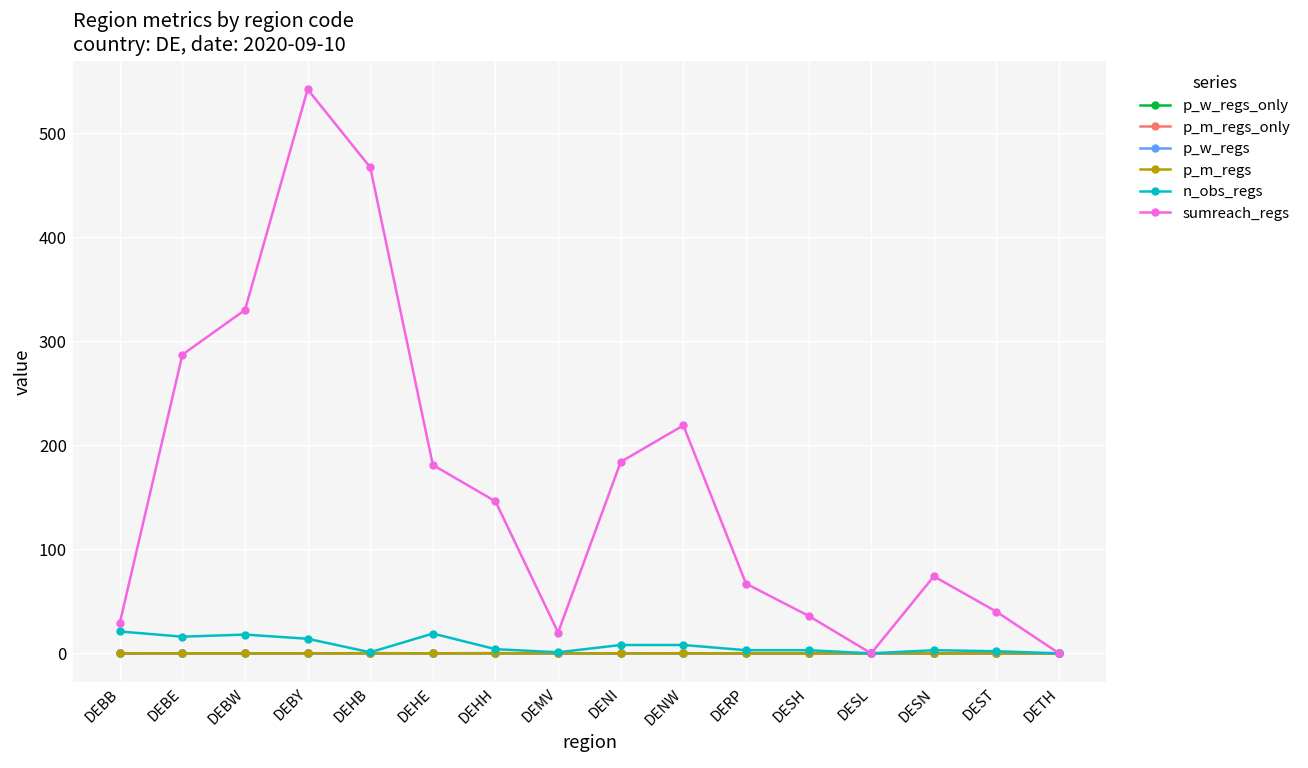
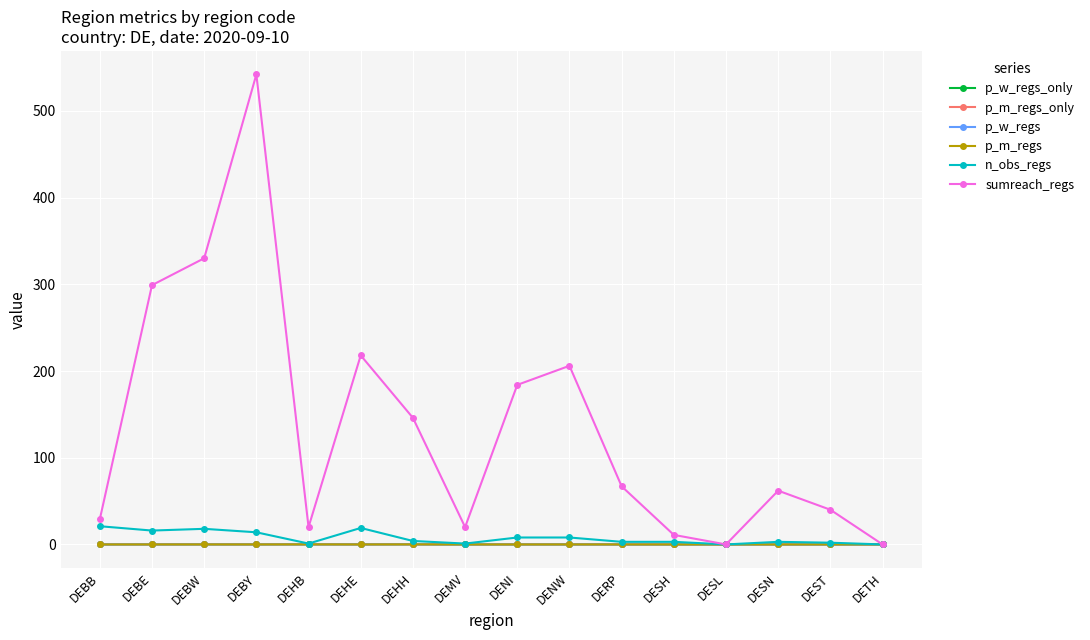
  {
    "p_m_regs": {
      "DEBB": 0,
      "DEBE": 0,
      "DEBW": 0,
      "DEBY": 0,
      "DEHE": 0,
      "DEHH": 0,
      "DENI": 0,
      "DENW": 0,
      "DERP": 0,
      "DESH": 0,
      "DESN": 0
    },
    "n_obs_regs": {
      "DEBB": 20,
      "DEBE": 20,
      "DEBW": 20,
      "DEBY": 10,
      "DEHE": 20,
      "DEHH": 0,
      "DENI": 10,
      "DENW": 10,
      "DERP": 0,
      "DESH": 0,
      "DESN": 0
    },
    "sumreach_regs": {
      "DEBB": 30,
-     "DEBE": 290,
+     "DEBE": 300,
      "DEBW": 330,
      "DEBY": 540,
-     "DEHB": 470,
-     "DEHE": 180,
+     "DEHB": 20,
+     "DEHE": 220,
      "DEHH": 150,
      "DEMV": 20,
      "DENI": 180,
-     "DENW": 220,
+     "DENW": 210,
      "DERP": 70,
-     "DESH": 40,
-     "DESN": 70,
+     "DESH": 10,
+     "DESN": 60,
      "DEST": 40
    }
  }
